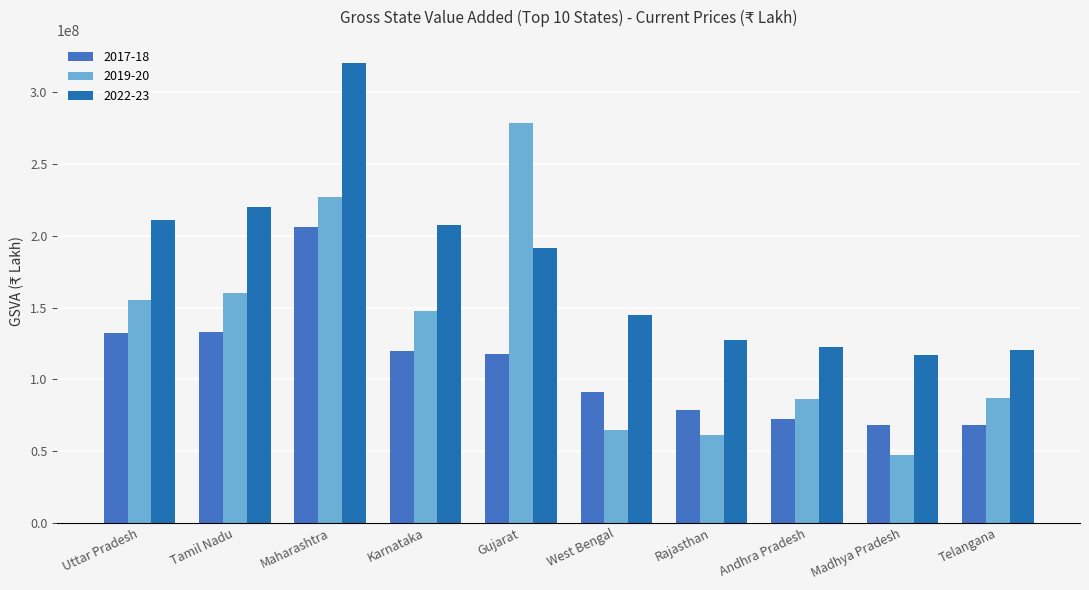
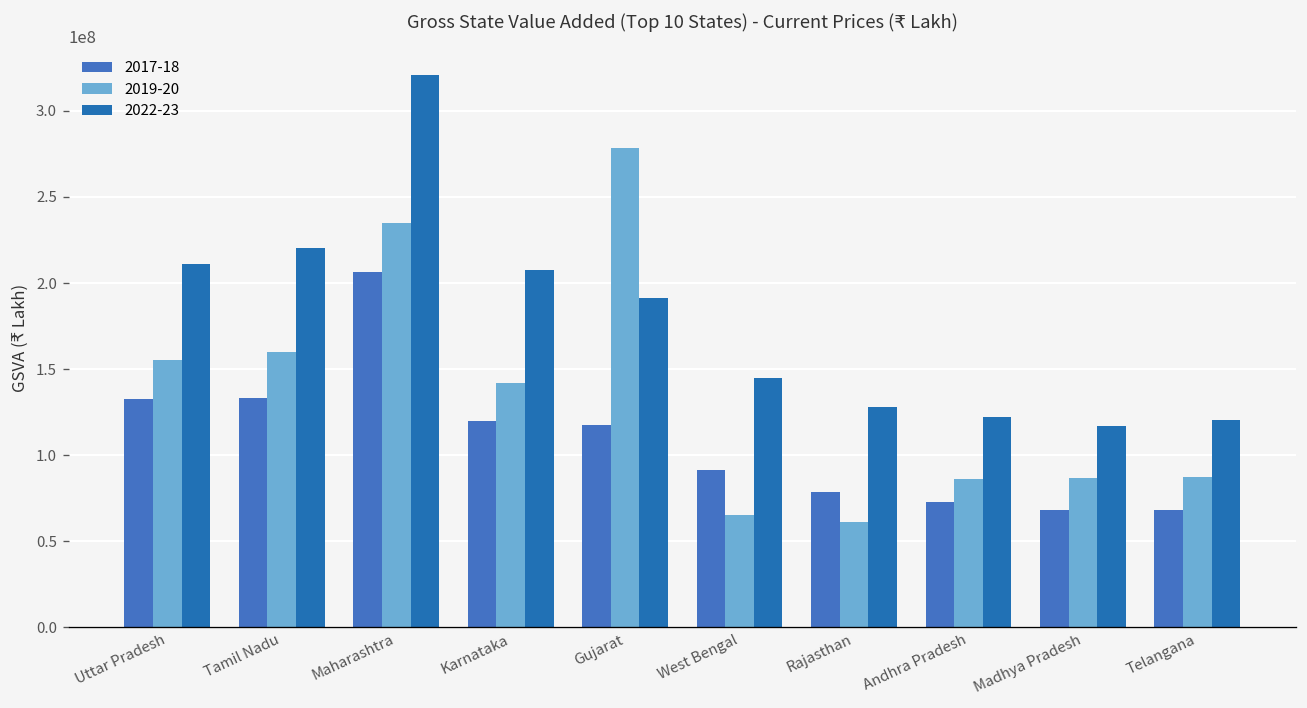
  {
    "2019-20": {
      "Uttar Pradesh": 156000000,
      "Tamil Nadu": 160000000,
-     "Maharashtra": 227000000,
-     "Karnataka": 148000000,
+     "Maharashtra": 235000000,
+     "Karnataka": 142000000,
      "Gujarat": 279000000,
      "West Bengal": 65000000,
      "Rajasthan": 61000000,
      "Andhra Pradesh": 86000000,
-     "Madhya Pradesh": 47000000,
+     "Madhya Pradesh": 87000000,
      "Telangana": 87000000
    }
  }
